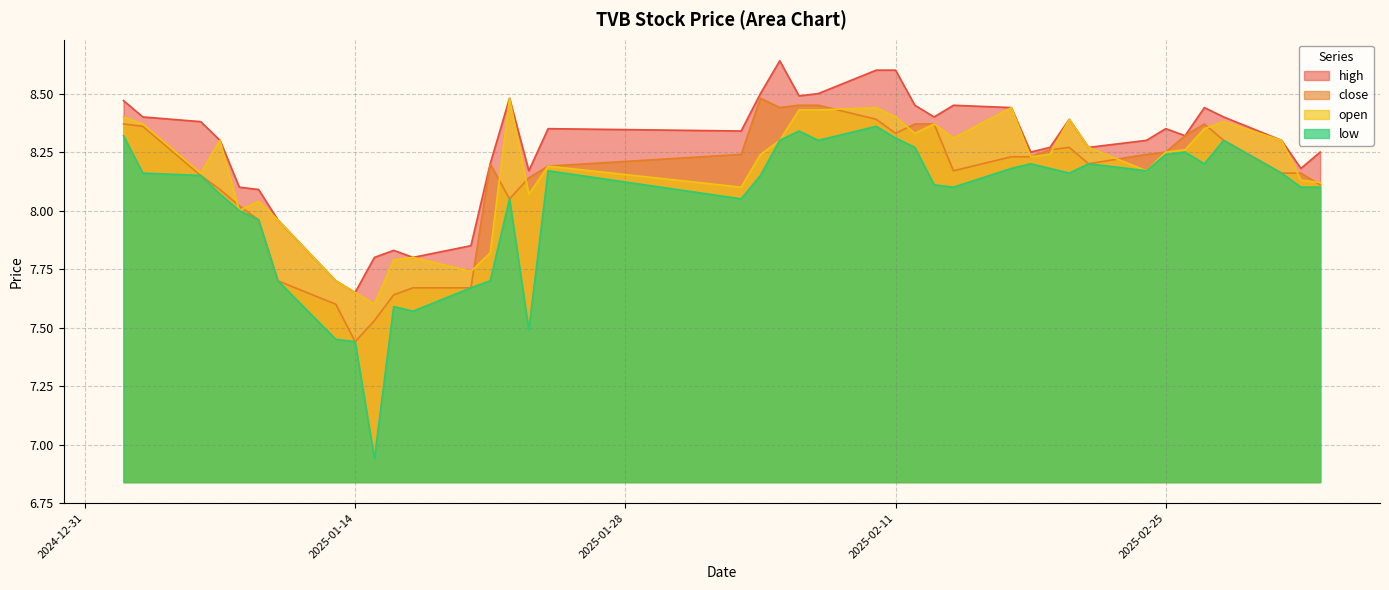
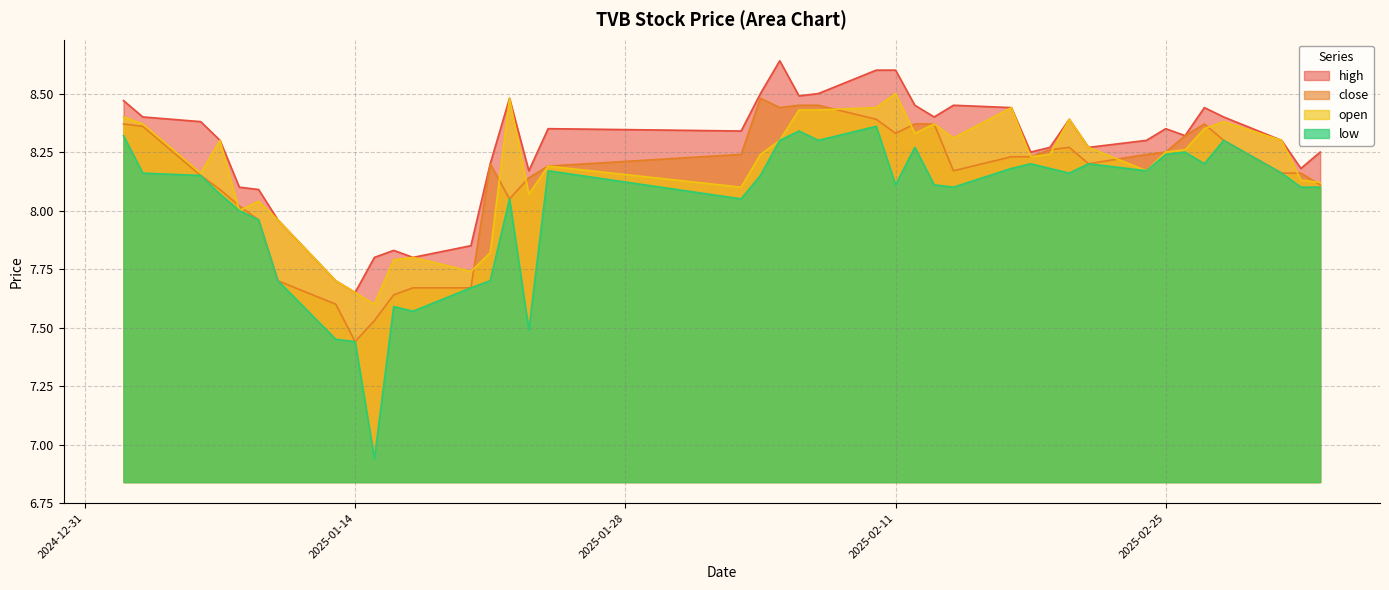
  {
    "open": {
-     "2025-02-11": 8.4
+     "2025-02-11": 8.5
    },
    "low": {
-     "2025-02-11": 8.31
+     "2025-02-11": 8.11
    }
  }
